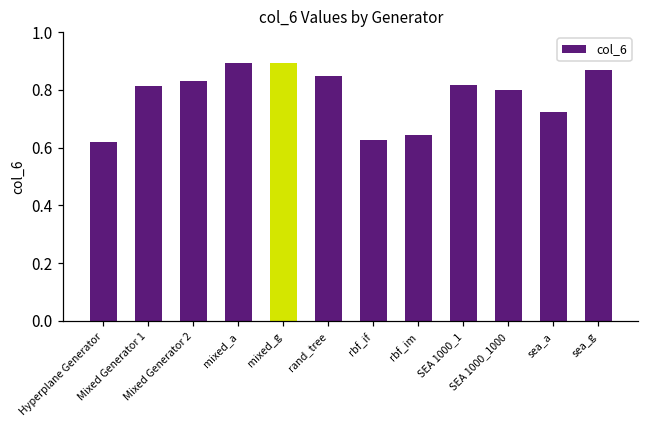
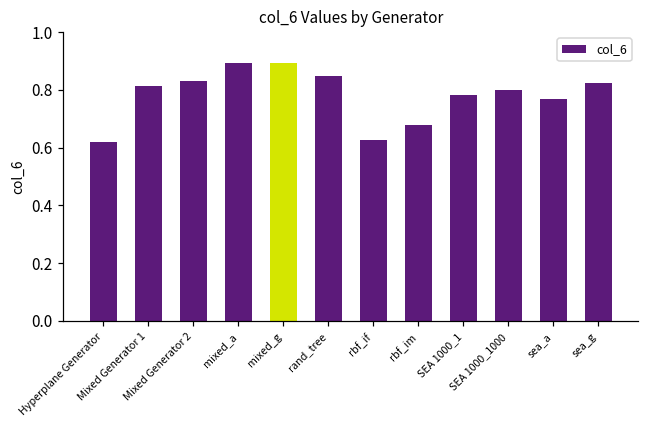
  {
    "Hyperplane Generator": 0.62,
    "Mixed Generator 1": 0.81,
    "Mixed Generator 2": 0.83,
    "mixed_a": 0.89,
    "mixed_g": 0.89,
    "rand_tree": 0.85,
    "rbf_if": 0.63,
-   "rbf_im": 0.65,
-   "SEA 1000_1": 0.82,
+   "rbf_im": 0.68,
+   "SEA 1000_1": 0.78,
    "SEA 1000_1000": 0.80,
-   "sea_a": 0.72,
-   "sea_g": 0.87
+   "sea_a": 0.77,
+   "sea_g": 0.82
  }
